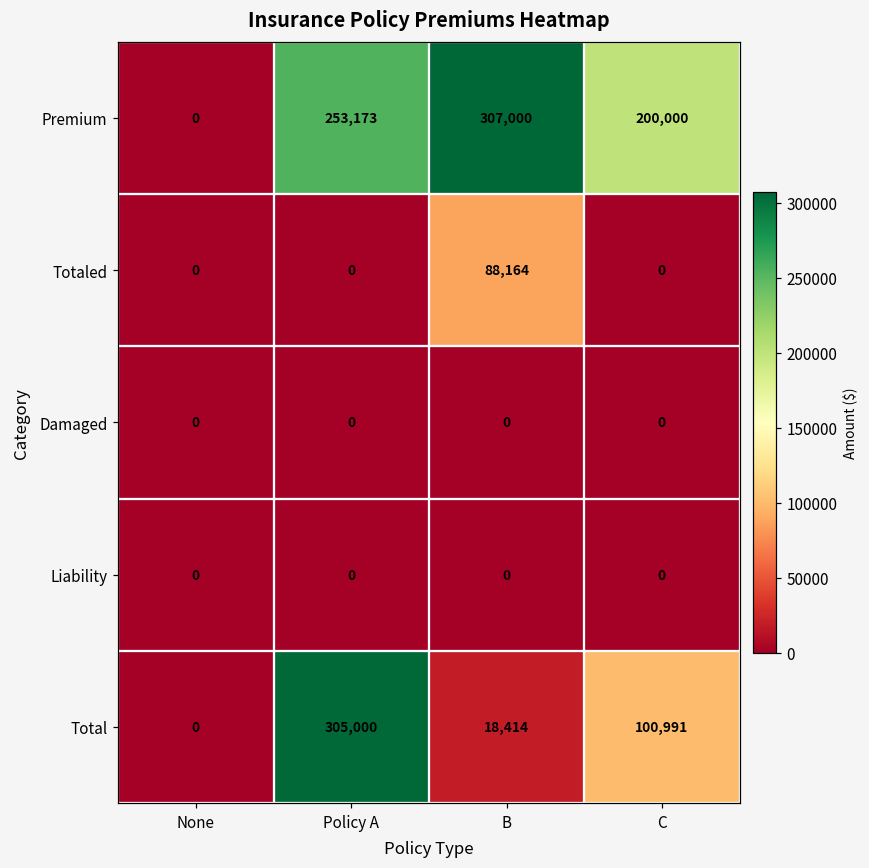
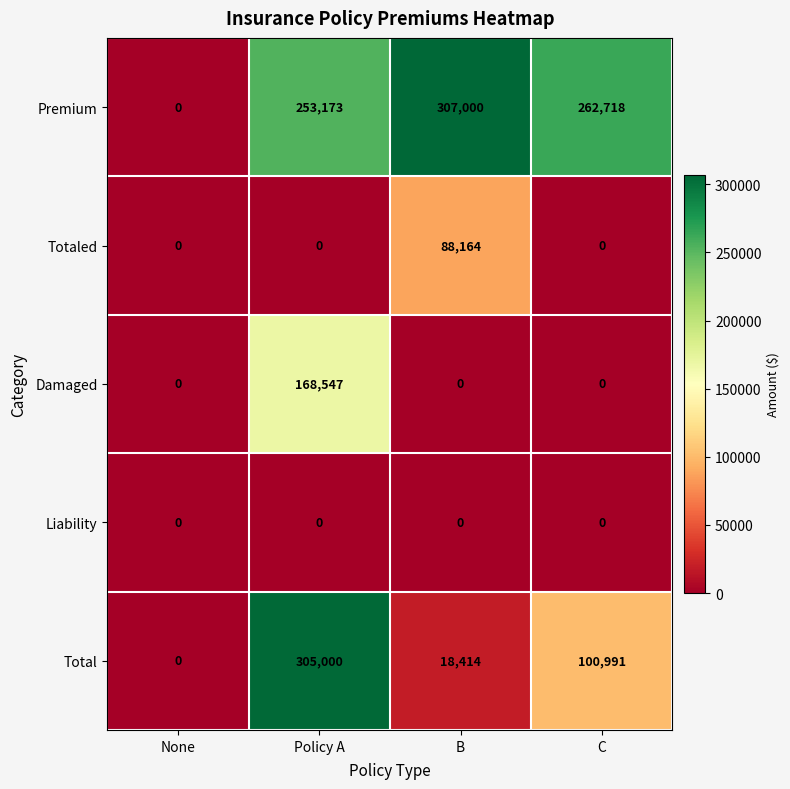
  {
    "Premium": {
      "None": "0",
      "Policy A": "253,173",
      "B": "307,000",
-     "C": "200,000"
+     "C": "262,718"
    },
    "Totaled": {
      "None": "0",
      "Policy A": "0",
      "B": "88,164",
      "C": "0"
    },
    "Damaged": {
      "None": "0",
-     "Policy A": "0",
+     "Policy A": "168,547",
      "B": "0",
      "C": "0"
    },
    "Liability": {
      "None": "0",
      "Policy A": "0",
      "B": "0",
      "C": "0"
    },
    "Total": {
      "None": "0",
      "Policy A": "305,000",
      "B": "18,414",
      "C": "100,991"
    }
  }
